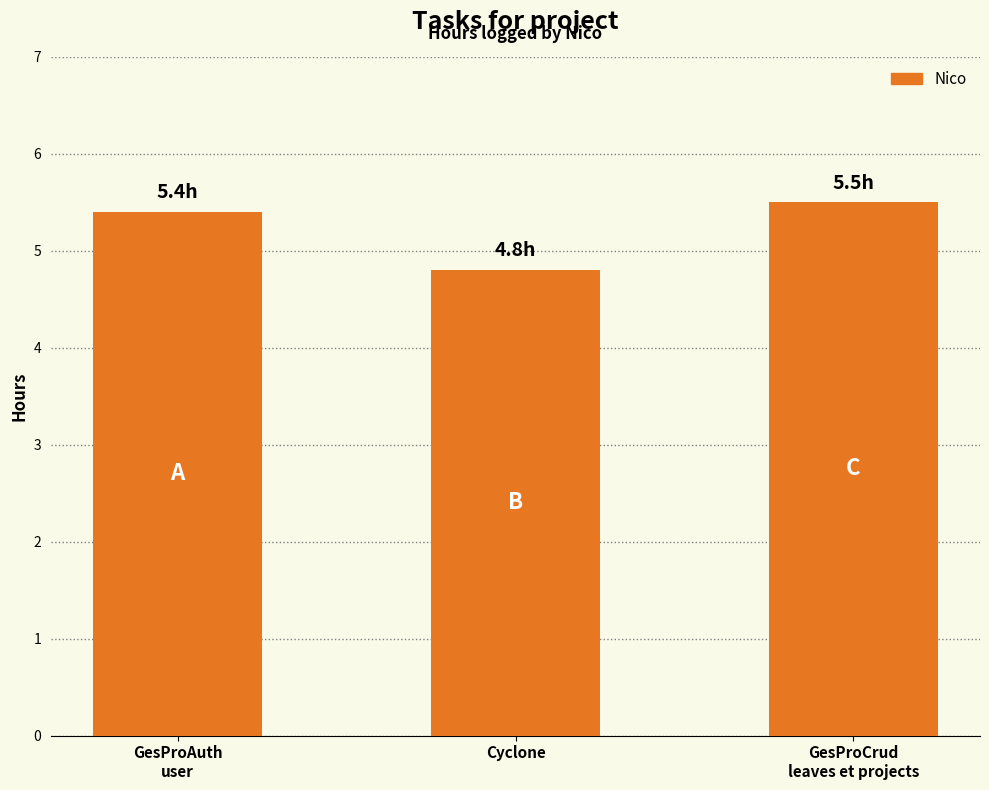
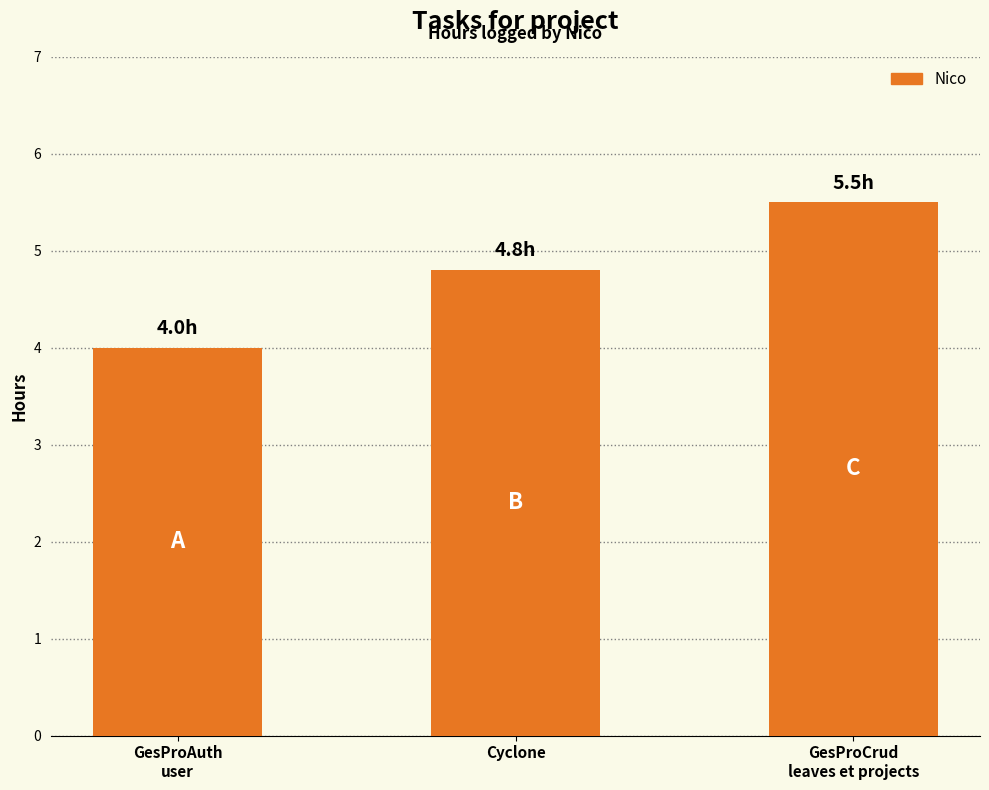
  {
-   "GesProAuth user": "5.4h",
+   "GesProAuth user": "4.0h",
    "Cyclone": "4.8h",
    "GesProCrud leaves et projects": "5.5h"
  }
